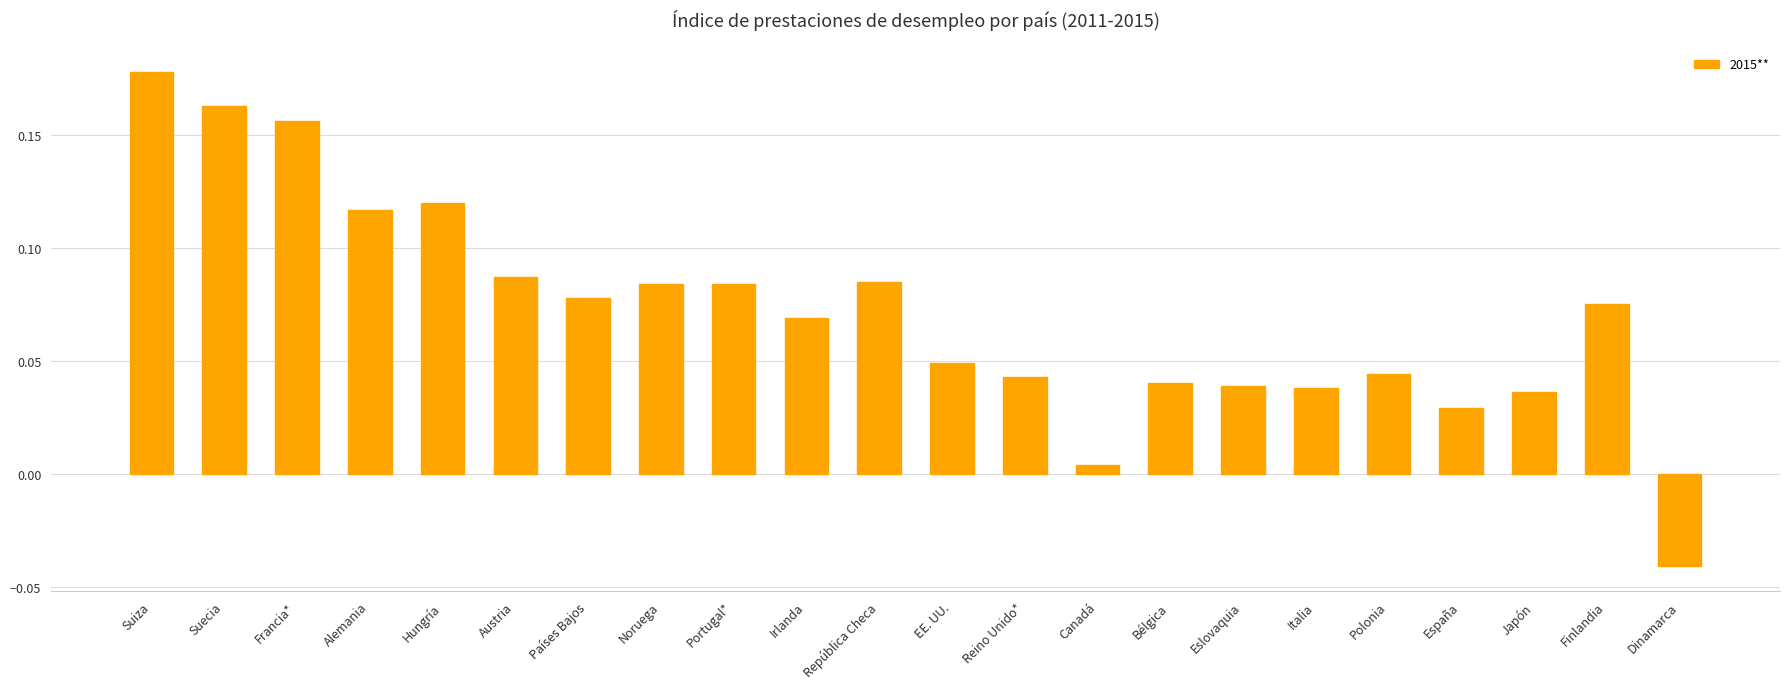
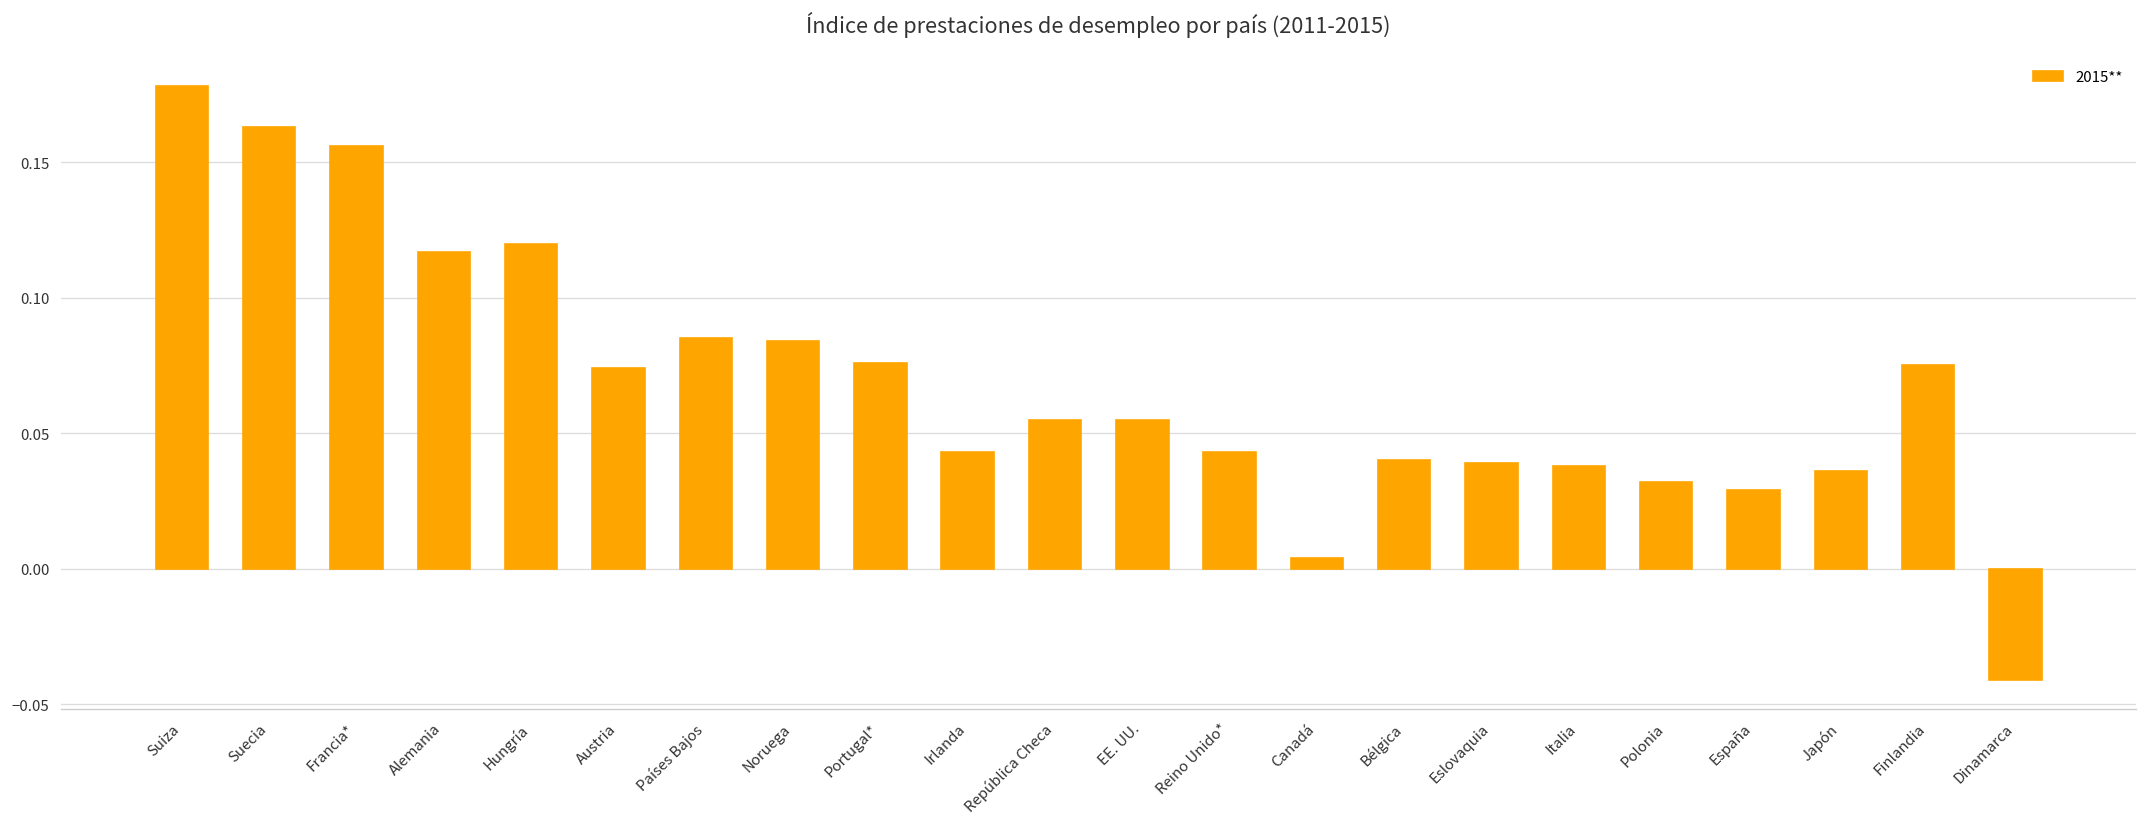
  {
    "Suiza": 0.178,
    "Suecia": 0.163,
    "Francia*": 0.156,
    "Alemania": 0.117,
    "Hungría": 0.120,
-   "Austria": 0.087,
-   "Países Bajos": 0.078,
+   "Austria": 0.074,
+   "Países Bajos": 0.085,
    "Noruega": 0.084,
-   "Portugal*": 0.084,
-   "Irlanda": 0.069,
-   "República Checa": 0.085,
-   "EE. UU.": 0.049,
+   "Portugal*": 0.076,
+   "Irlanda": 0.043,
+   "República Checa": 0.055,
+   "EE. UU.": 0.055,
    "Reino Unido*": 0.043,
    "Canadá": 0.004,
    "Bélgica": 0.040,
    "Eslovaquia": 0.039,
    "Italia": 0.038,
-   "Polonia": 0.044,
+   "Polonia": 0.032,
    "España": 0.029,
    "Japón": 0.036,
    "Finlandia": 0.075,
    "Dinamarca": -0.041
  }
